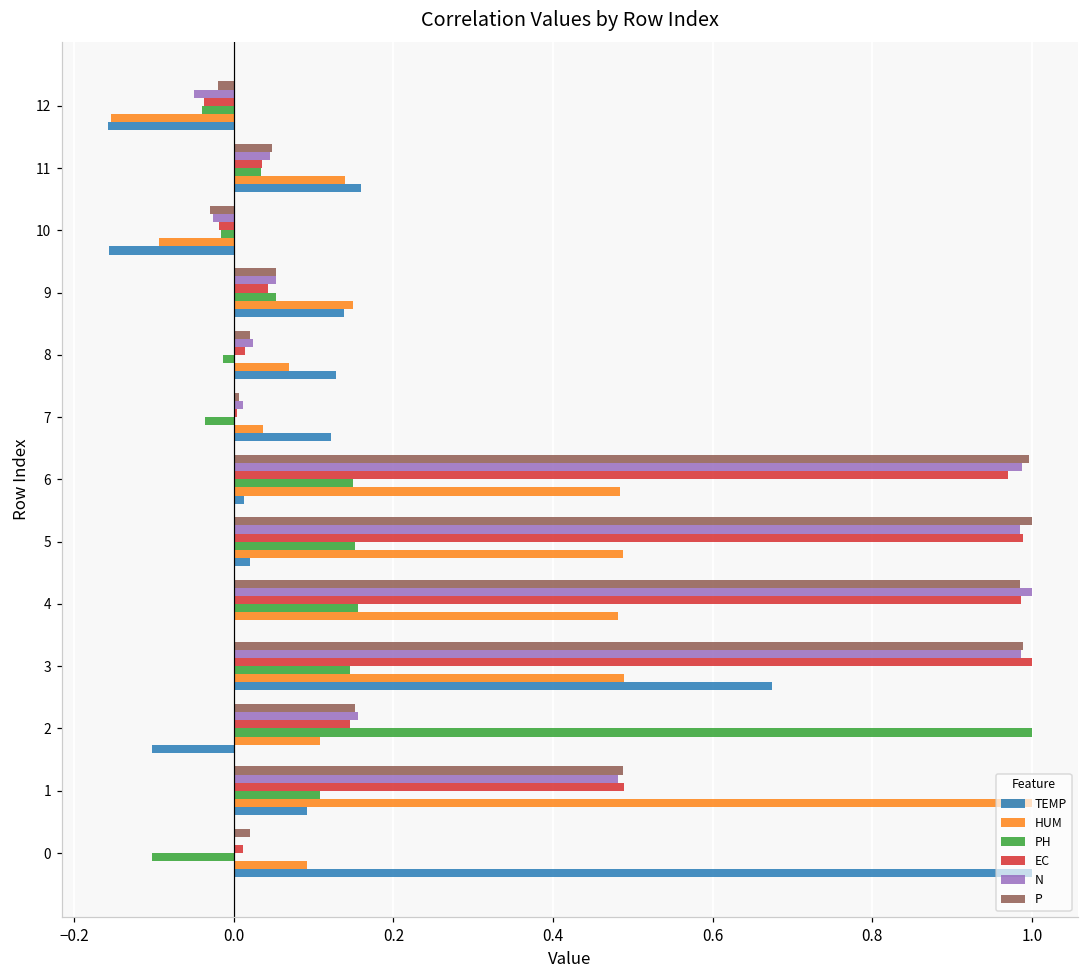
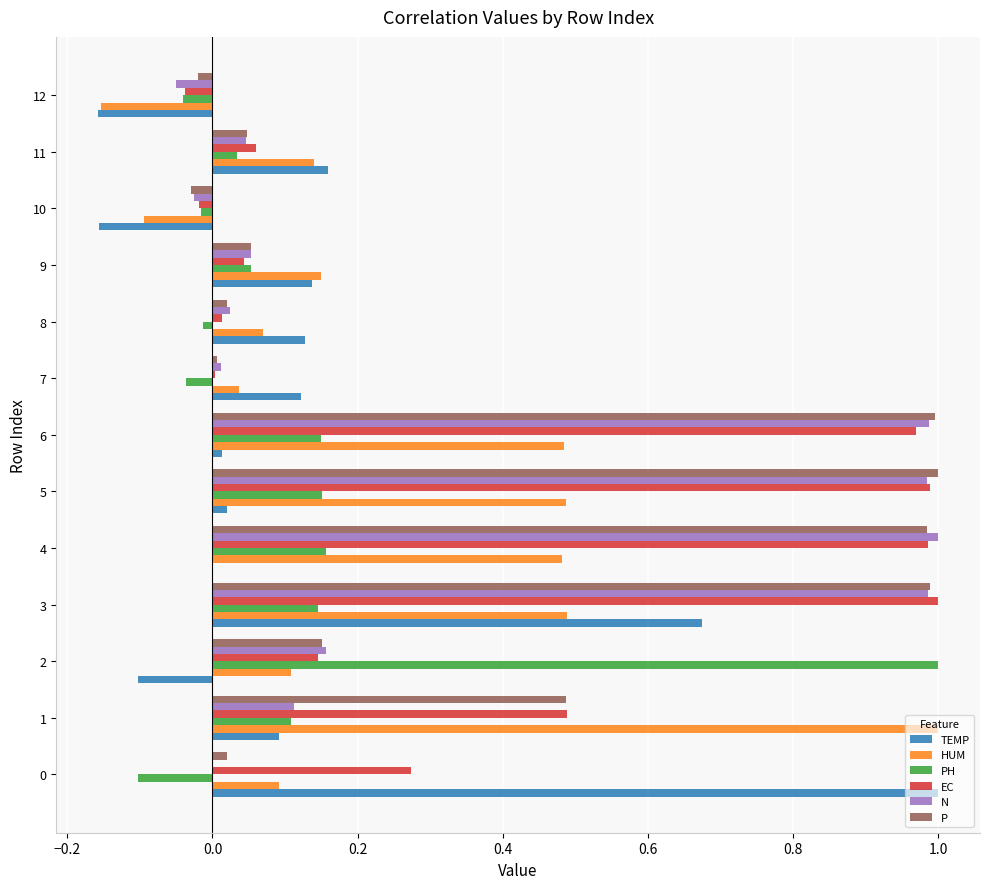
  {
    "TEMP": {
      "12": -0.16,
      "11": 0.16,
      "10": -0.16,
      "9": 0.14,
      "8": 0.13,
      "7": 0.12,
      "6": 0.01,
      "5": 0.02,
      "3": 0.67,
      "2": -0.10,
      "1": 0.09
    },
    "HUM": {
      "12": -0.15,
      "11": 0.14,
      "10": -0.09,
      "9": 0.15,
      "8": 0.07,
      "7": 0.04,
      "6": 0.48,
      "5": 0.49,
      "4": 0.48,
      "3": 0.49,
      "2": 0.11,
      "0": 0.09
    },
    "PH": {
      "12": -0.04,
      "11": 0.03,
      "10": -0.02,
      "9": 0.05,
      "8": -0.01,
      "7": -0.04,
      "6": 0.15,
      "5": 0.15,
      "4": 0.16,
      "3": 0.15,
      "2": 1.00,
      "1": 0.11,
      "0": -0.10
    },
    "EC": {
      "12": -0.04,
-     "11": 0.03,
+     "11": 0.06,
      "10": -0.02,
      "9": 0.04,
      "8": 0.01,
      "7": 0.00,
      "6": 0.97,
      "5": 0.99,
      "4": 0.99,
      "3": 1.00,
      "2": 0.15,
      "1": 0.49,
-     "0": 0.01
+     "0": 0.27
    },
    "N": {
      "12": -0.05,
      "11": 0.05,
      "10": -0.03,
      "9": 0.05,
      "8": 0.02,
      "7": 0.01,
      "6": 0.99,
      "5": 0.98,
      "4": 1.00,
      "3": 0.99,
      "2": 0.16,
-     "1": 0.48
+     "1": 0.11
    },
    "P": {
      "12": -0.02,
      "11": 0.05,
      "10": -0.03,
      "9": 0.05,
      "8": 0.02,
      "7": 0.01,
      "6": 1.00,
      "5": 1.00,
      "4": 0.98,
      "3": 0.99,
      "2": 0.15,
      "1": 0.49,
      "0": 0.02
    }
  }
